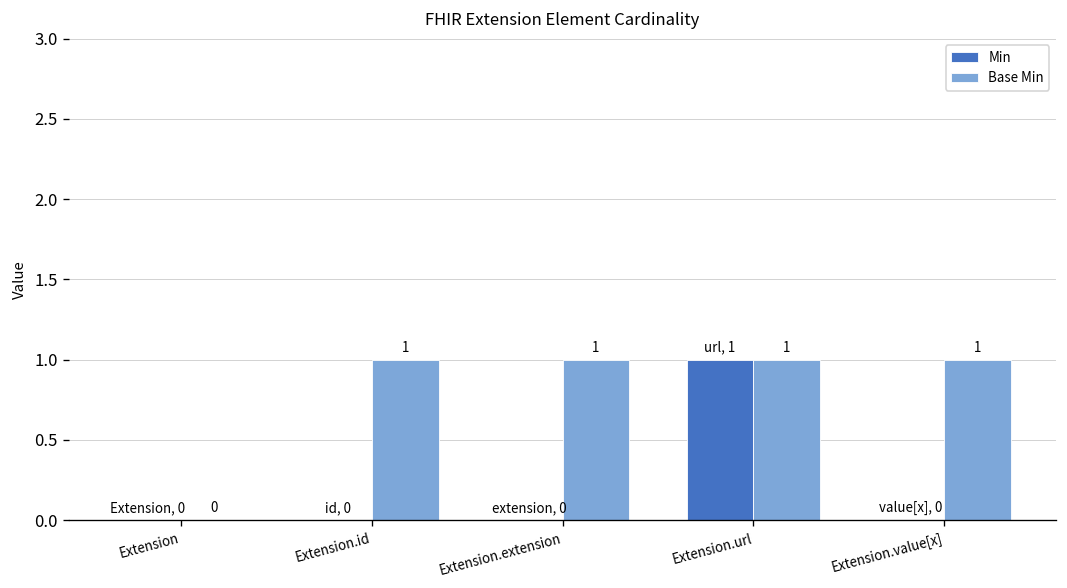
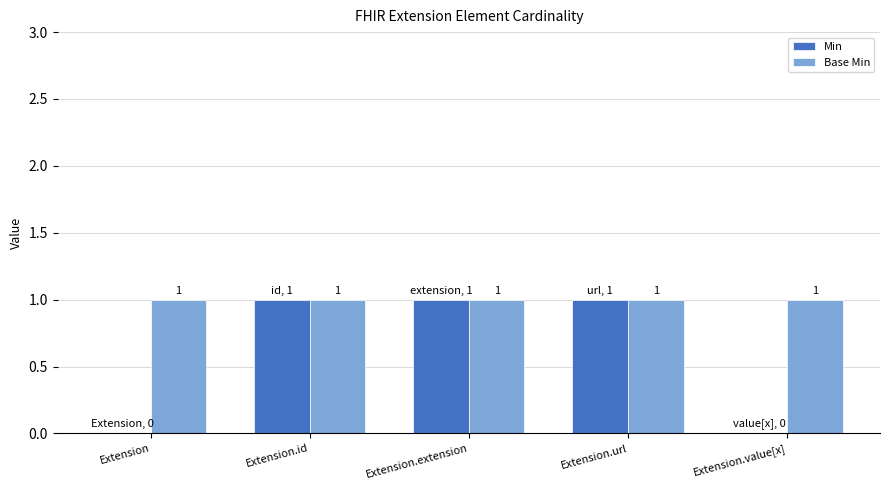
  {
    "Min": {
      "Extension": 0,
-     "Extension.id": 0,
-     "Extension.extension": 0,
+     "Extension.id": 1,
+     "Extension.extension": 1,
      "Extension.url": 1,
      "Extension.value[x]": 0
    },
    "Base Min": {
-     "Extension": 0,
+     "Extension": 1,
      "Extension.id": 1,
      "Extension.extension": 1,
      "Extension.url": 1,
      "Extension.value[x]": 1
    }
  }
